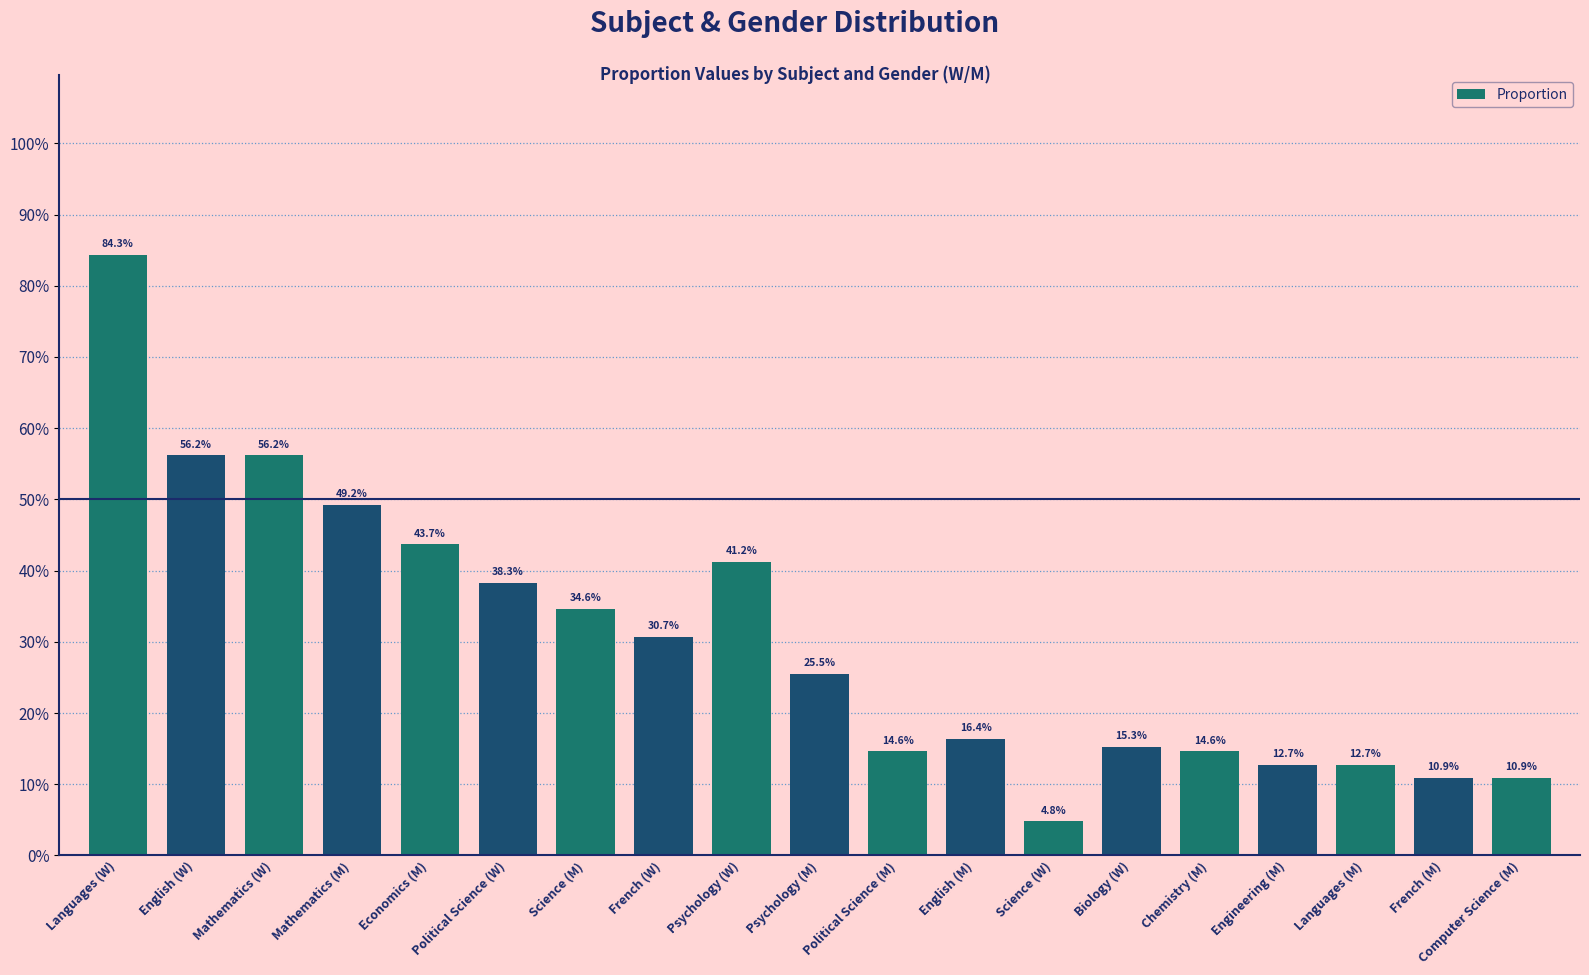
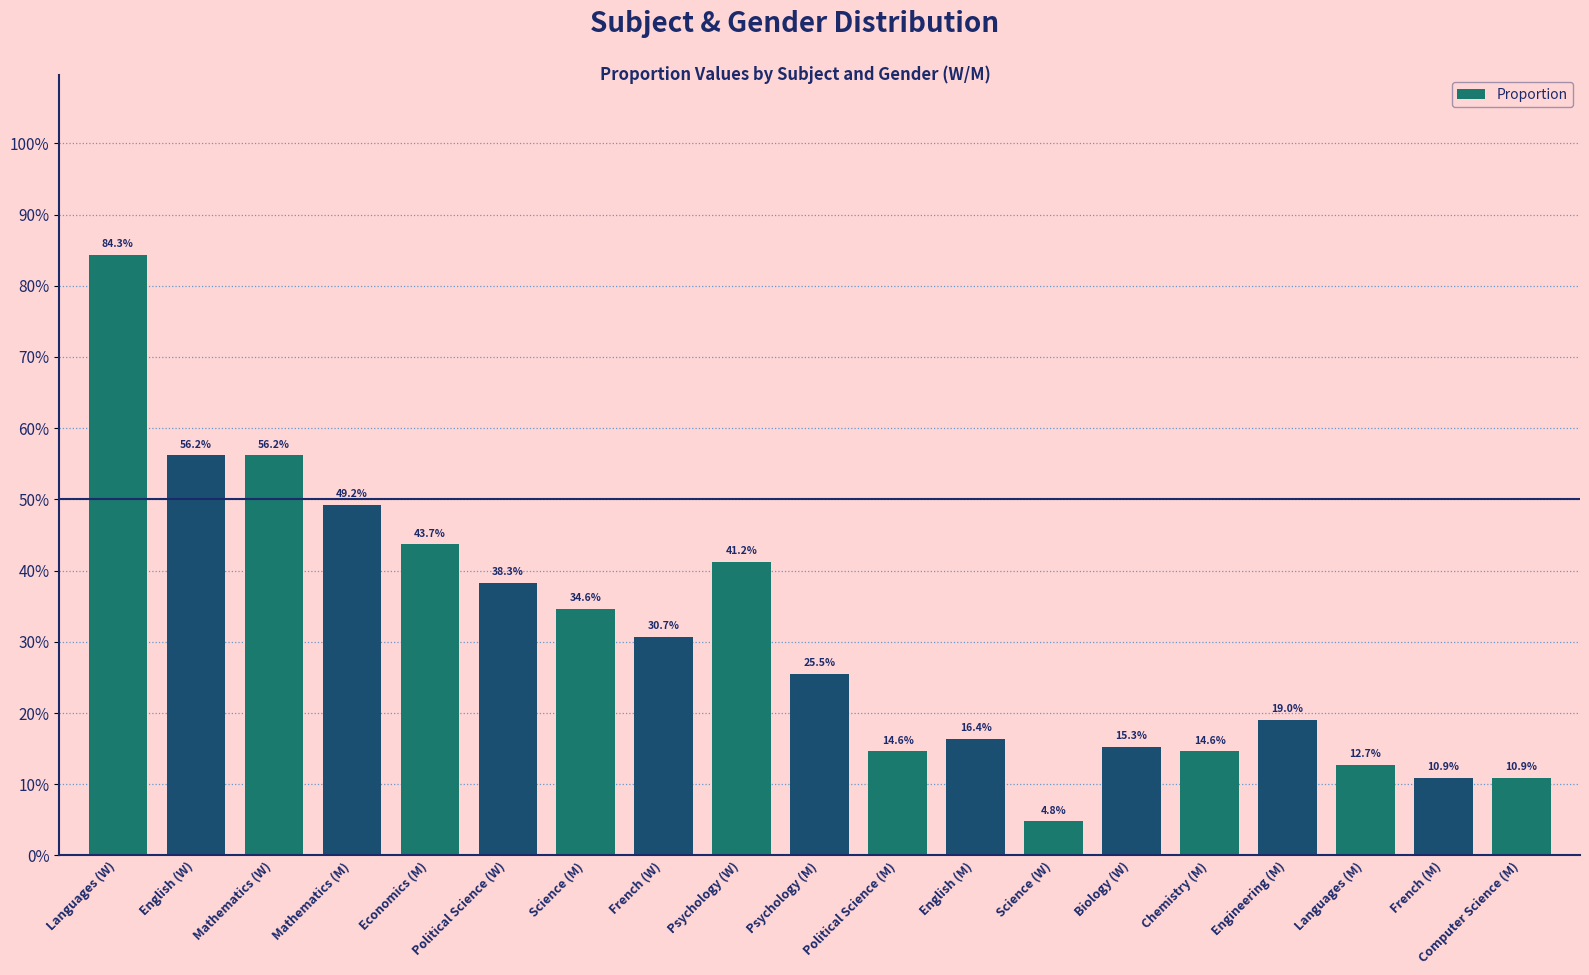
  {
    "Languages (W)": "84.3%",
    "English (W)": "56.2%",
    "Mathematics (W)": "56.2%",
    "Mathematics (M)": "49.2%",
    "Economics (M)": "43.7%",
    "Political Science (W)": "38.3%",
    "Science (M)": "34.6%",
    "French (W)": "30.7%",
    "Psychology (W)": "41.2%",
    "Psychology (M)": "25.5%",
    "Political Science (M)": "14.6%",
    "English (M)": "16.4%",
    "Science (W)": "4.8%",
    "Biology (W)": "15.3%",
    "Chemistry (M)": "14.6%",
-   "Engineering (M)": "12.7%",
+   "Engineering (M)": "19.0%",
    "Languages (M)": "12.7%",
    "French (M)": "10.9%",
    "Computer Science (M)": "10.9%"
  }
